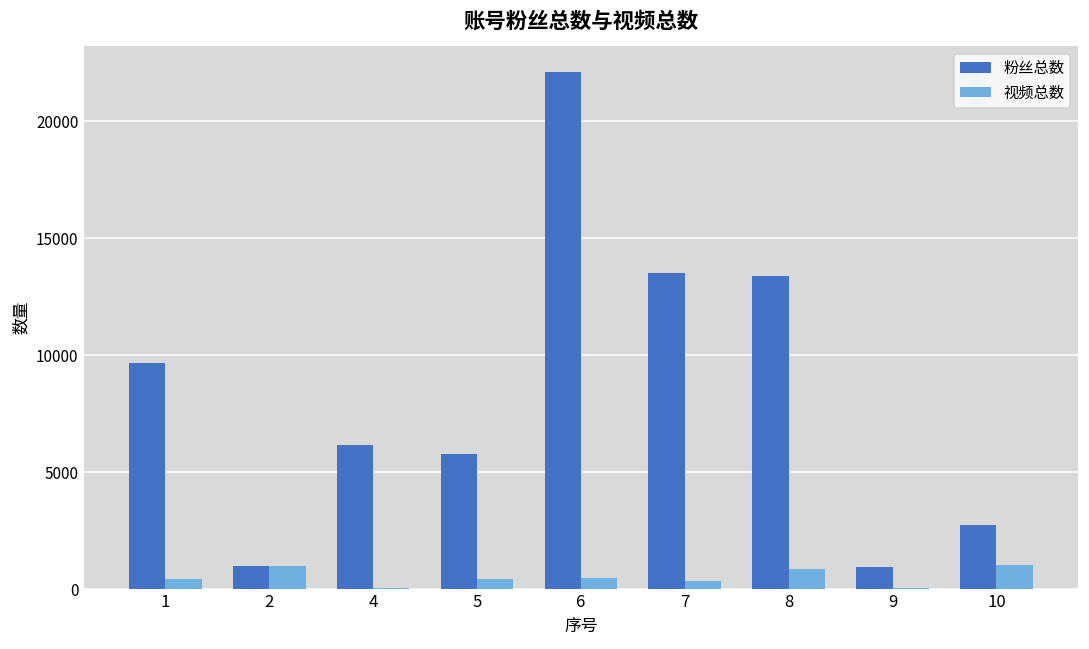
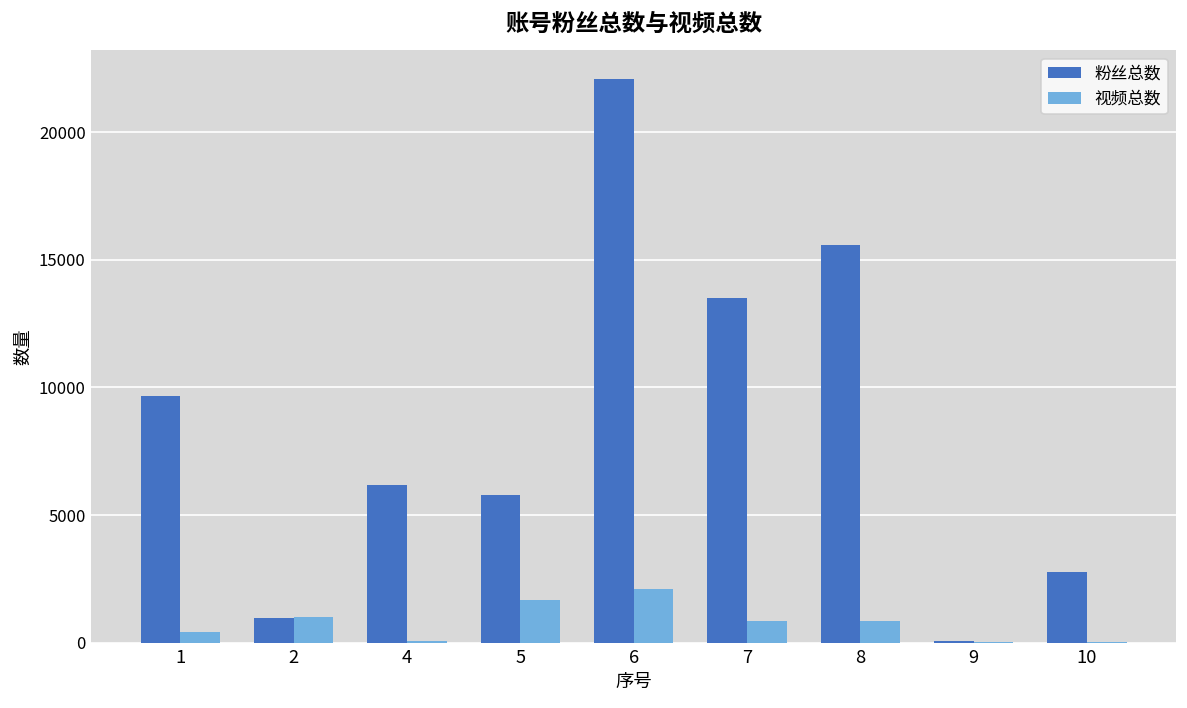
  {
    "粉丝总数": {
      "1": 9700,
      "2": 1000,
      "4": 6200,
      "5": 5800,
      "6": 22100,
      "7": 13500,
-     "8": 13400,
-     "9": 900,
+     "8": 15600,
+     "9": 100,
      "10": 2800
    },
    "视频总数": {
      "1": 400,
      "2": 1000,
-     "5": 400,
-     "6": 500,
-     "7": 300,
+     "5": 1700,
+     "6": 2100,
+     "7": 900,
      "8": 900,
-     "10": 1000
+     "10": 0
    }
  }
